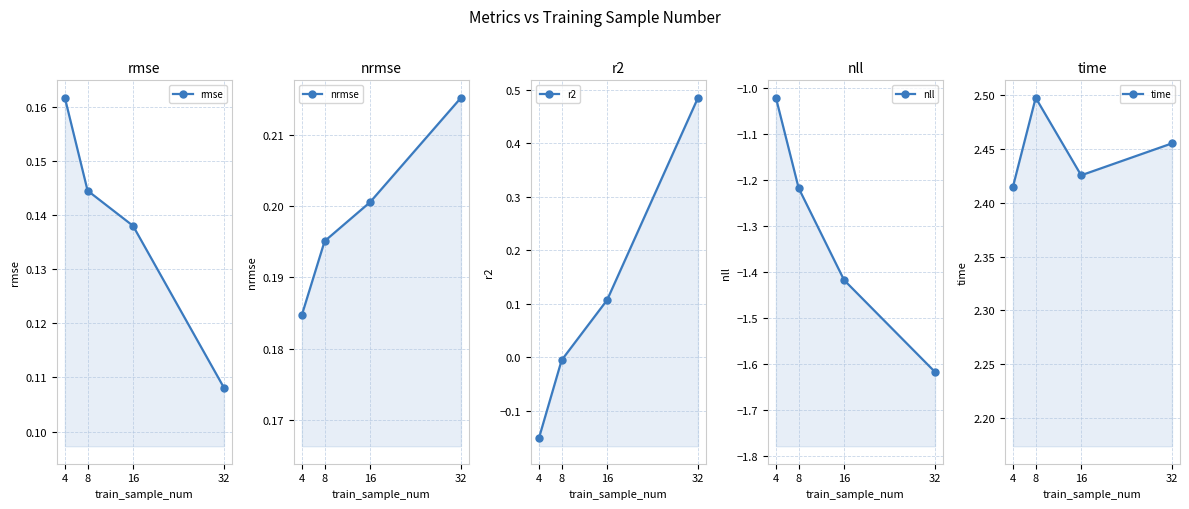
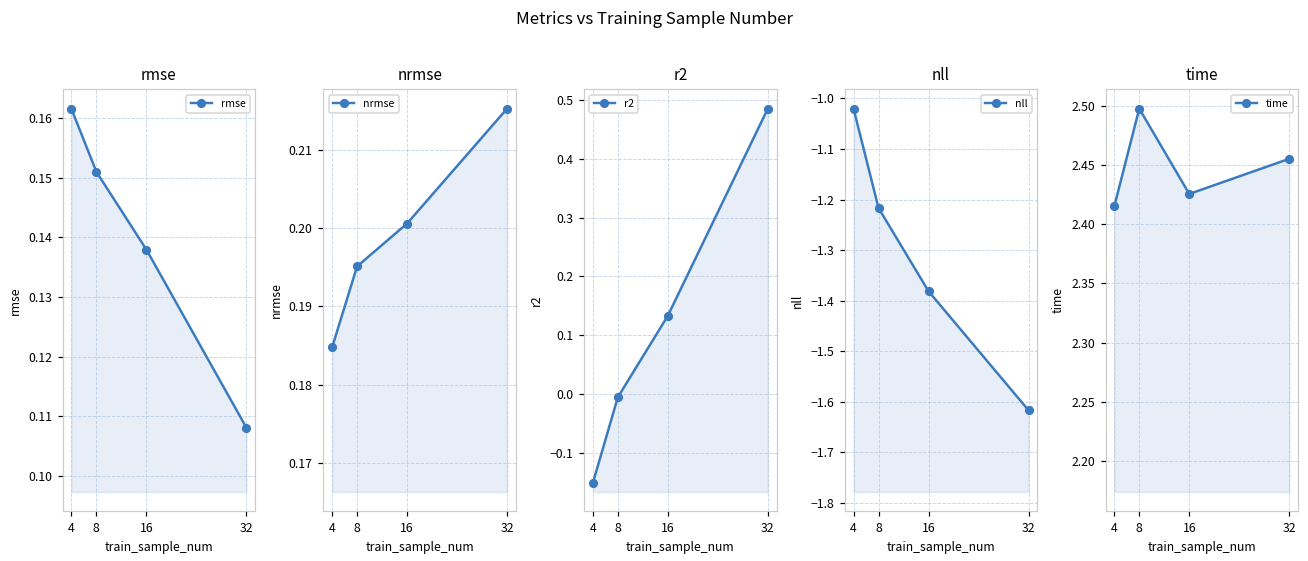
  {
    "rmse": {
      "4": 0.162,
-     "8": 0.144,
+     "8": 0.151,
      "16": 0.138,
      "32": 0.108
    },
    "nrmse": {
      "4": 0.185,
      "8": 0.195,
      "16": 0.201,
      "32": 0.215
    },
    "r2": {
      "4": -0.15,
      "8": -0.01,
-     "16": 0.11,
+     "16": 0.13,
      "32": 0.48
    },
    "nll": {
      "4": -1.02,
      "8": -1.22,
-     "16": -1.42,
+     "16": -1.38,
      "32": -1.62
    },
    "time": {
      "4": 2.415,
      "8": 2.498,
      "16": 2.426,
      "32": 2.455
    }
  }
